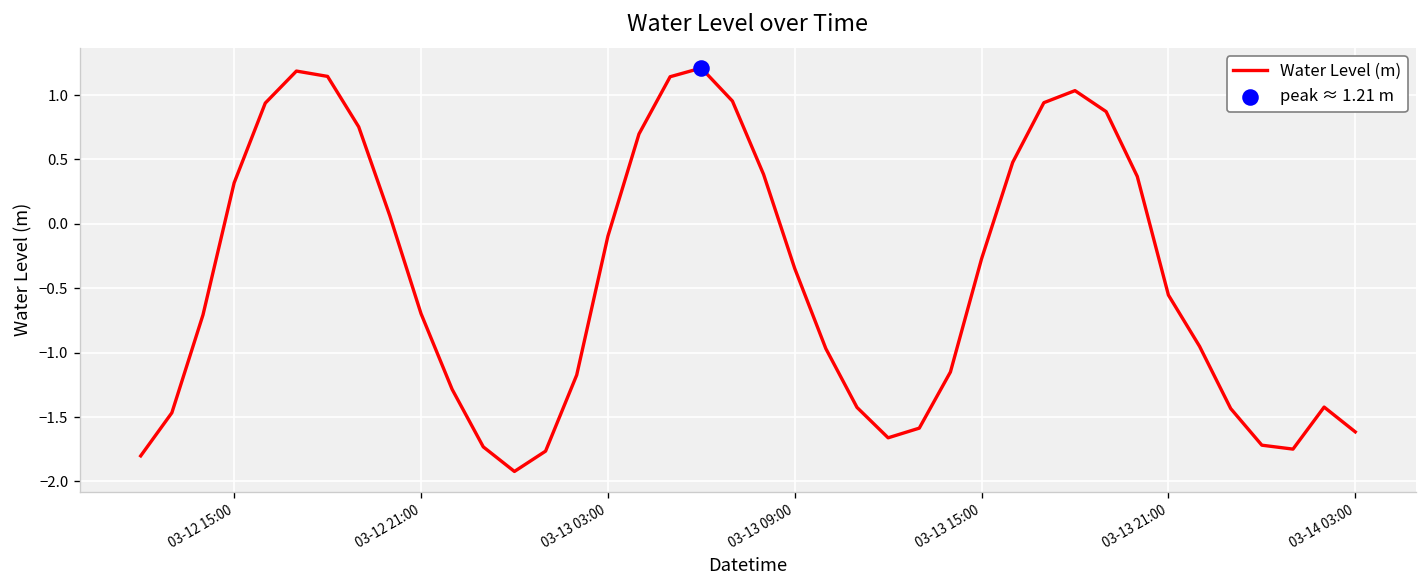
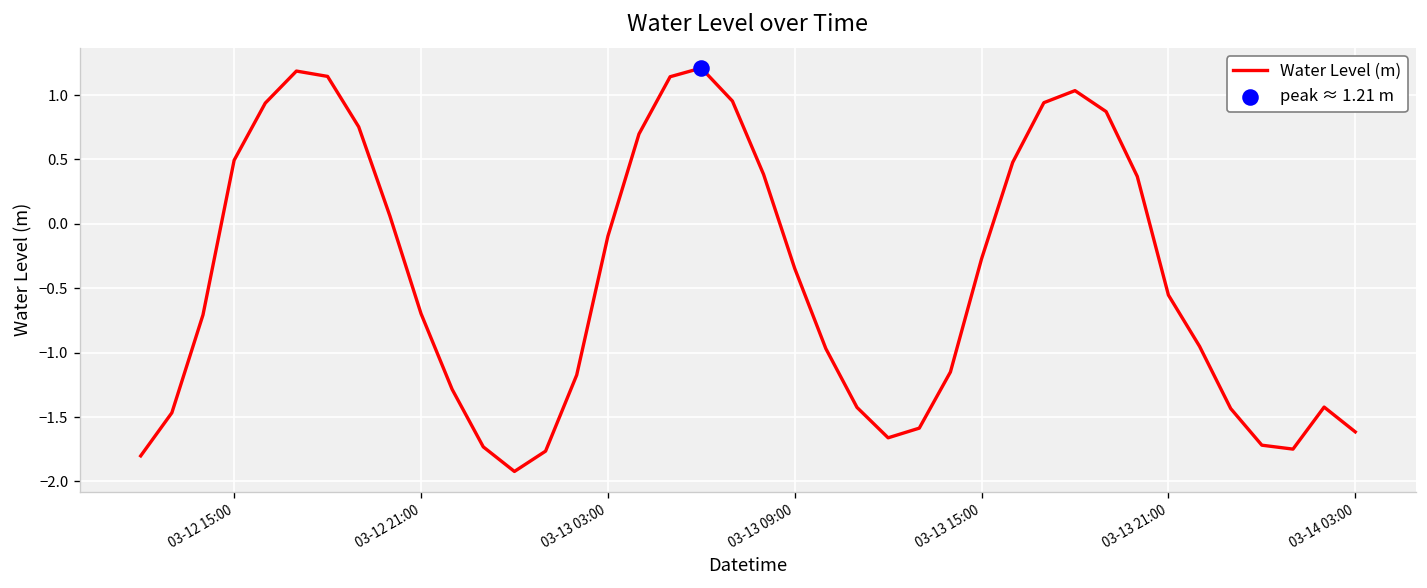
  {
    "Water Level (m)": {
-     "03-12 15:00": 0.32,
+     "03-12 15:00": 0.49,
      "03-12 21:00": -0.70,
      "03-13 03:00": -0.10,
      "03-13 09:00": -0.35,
      "03-13 15:00": -0.27,
      "03-13 21:00": -0.55,
      "03-14 03:00": -1.62
    }
  }
